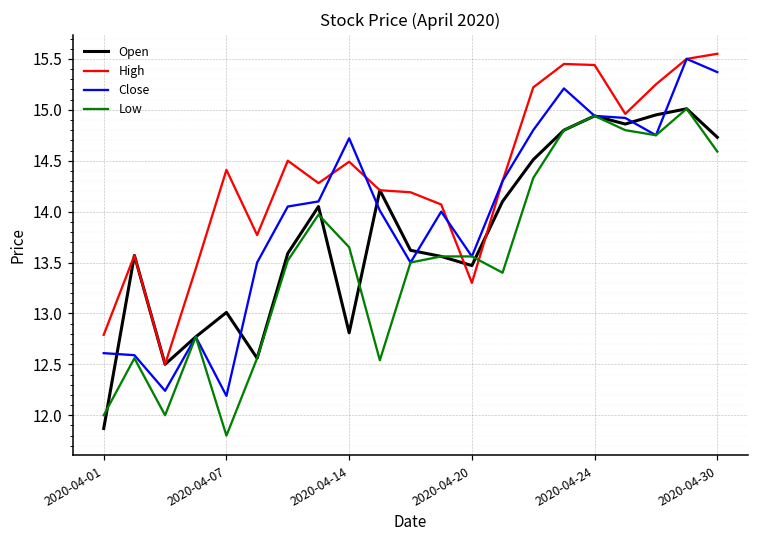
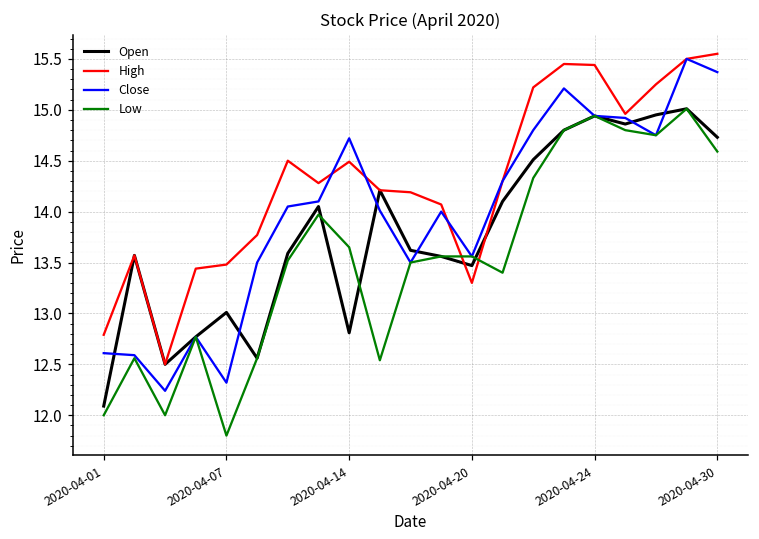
  {
    "Open": {
-     "2020-04-01": 11.9,
+     "2020-04-01": 12.1,
      "2020-04-07": 13.0,
      "2020-04-14": 12.8,
      "2020-04-20": 13.5,
      "2020-04-30": 14.7
    },
    "High": {
      "2020-04-01": 12.8,
-     "2020-04-07": 14.4,
+     "2020-04-07": 13.5,
      "2020-04-14": 14.5,
      "2020-04-20": 13.3,
      "2020-04-24": 15.4,
      "2020-04-30": 15.6
    },
    "Close": {
      "2020-04-01": 12.6,
-     "2020-04-07": 12.2,
+     "2020-04-07": 12.3,
      "2020-04-14": 14.7,
      "2020-04-30": 15.4
    },
    "Low": {
      "2020-04-01": 12.0,
      "2020-04-07": 11.8,
      "2020-04-14": 13.7,
      "2020-04-30": 14.6
    }
  }
